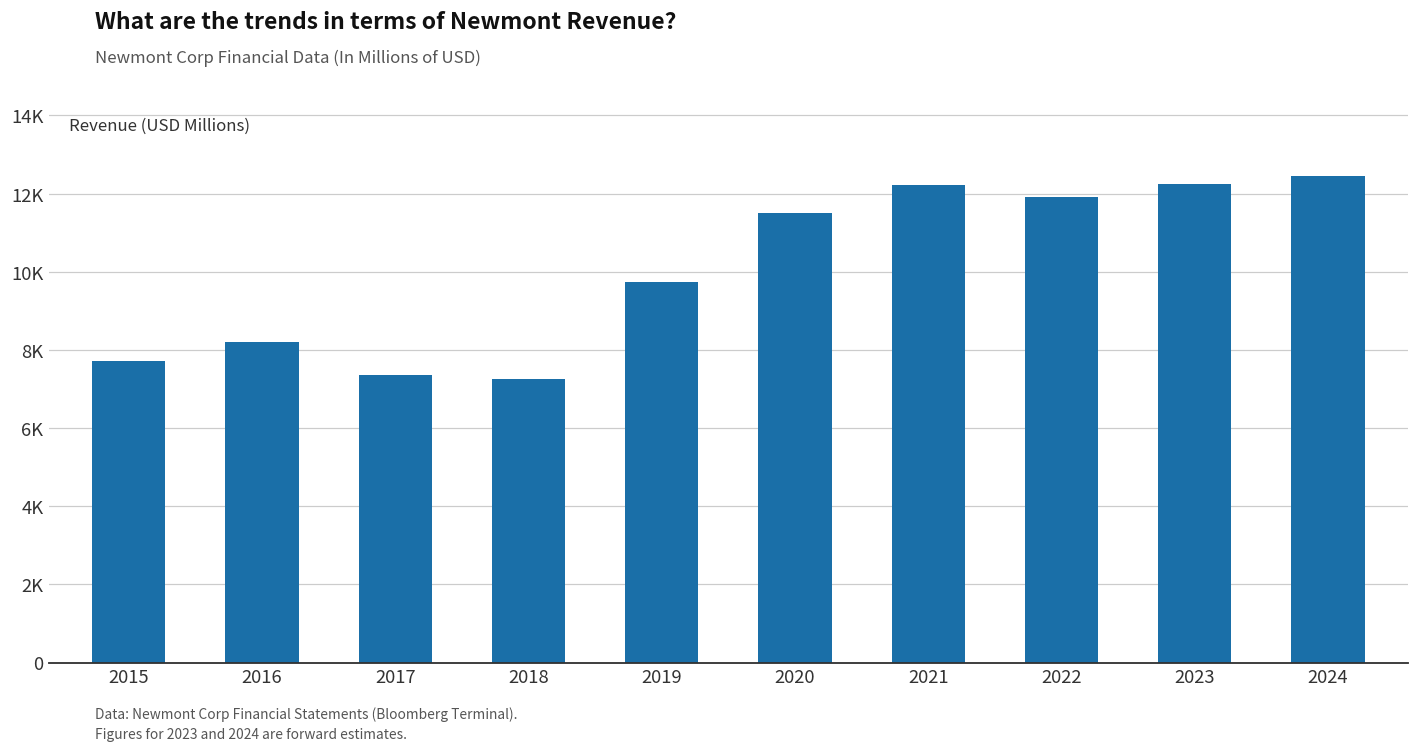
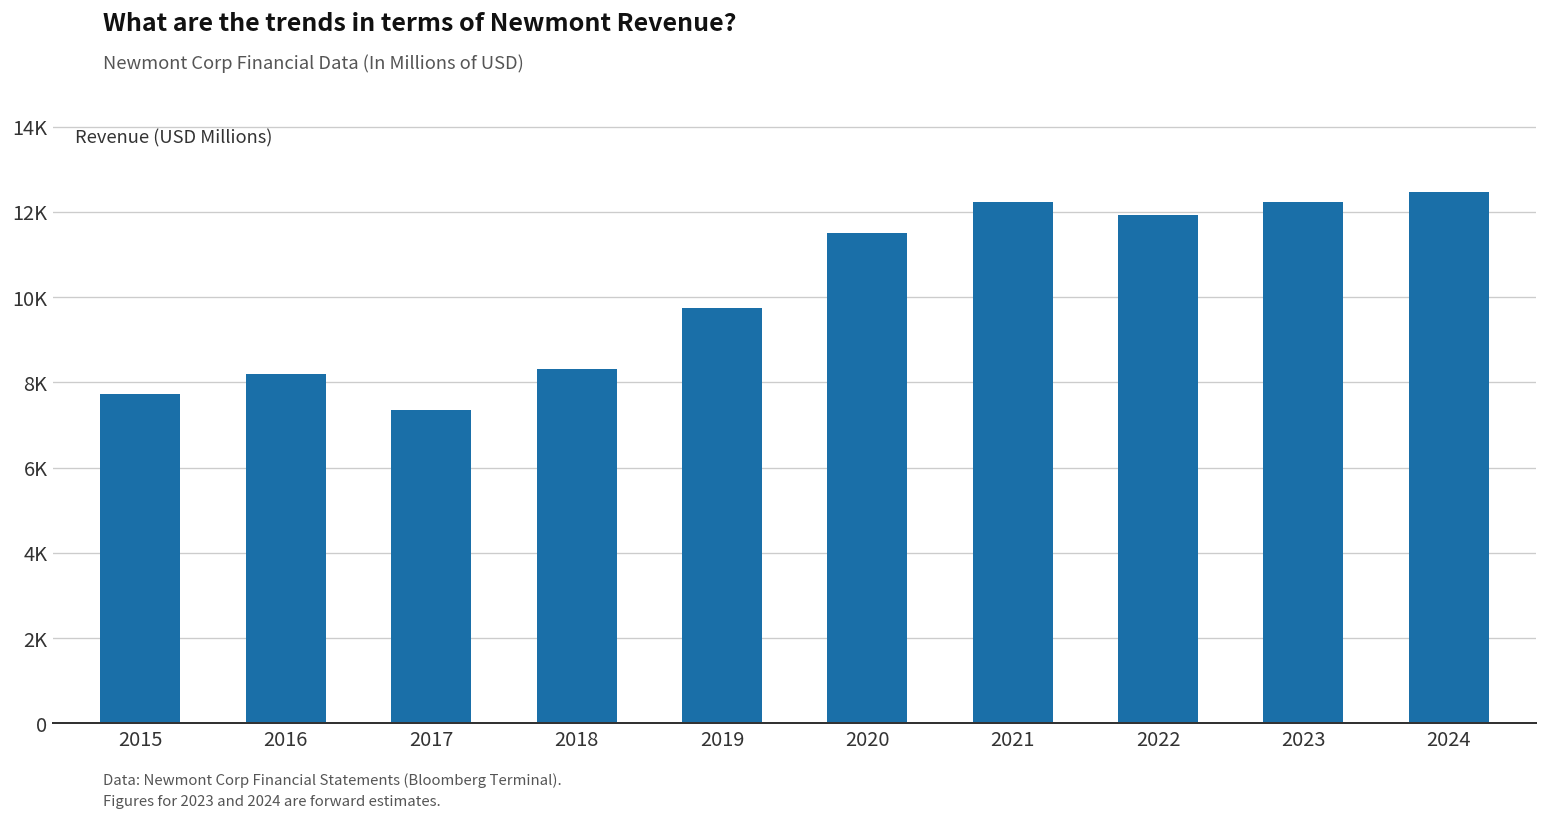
  {
    "2015": 7700,
    "2016": 8200,
    "2017": 7300,
-   "2018": 7300,
+   "2018": 8300,
    "2019": 9700,
    "2020": 11500,
    "2021": 12200,
    "2022": 11900,
    "2023": 12200,
    "2024": 12500
  }
